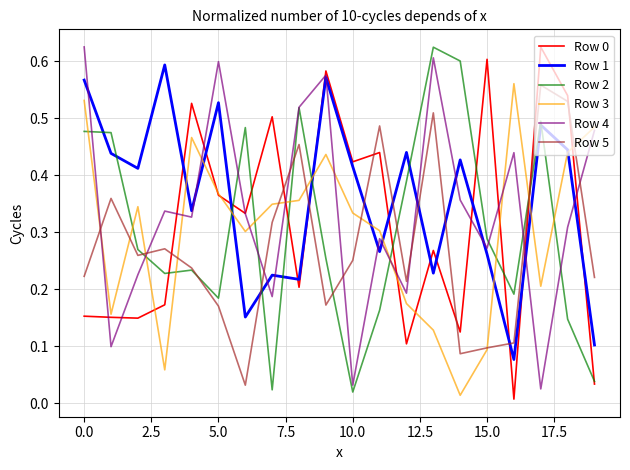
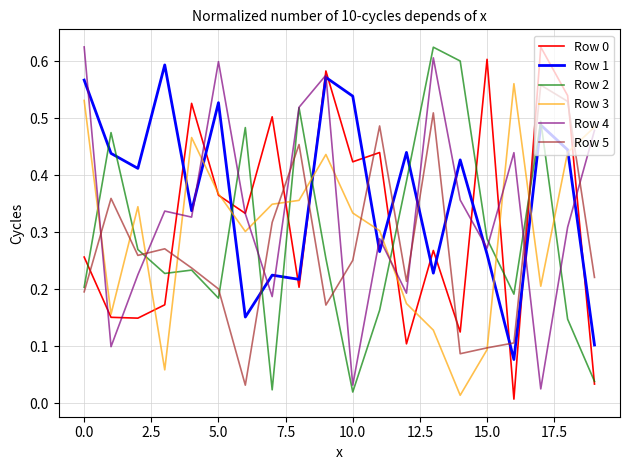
  {
    "Row 0": {
-     "0.0": 0.15,
+     "0.0": 0.26,
      "10.0": 0.42,
      "15.0": 0.60
    },
    "Row 1": {
      "0.0": 0.57,
      "5.0": 0.53,
-     "10.0": 0.41,
+     "10.0": 0.54,
      "15.0": 0.26
    },
    "Row 2": {
-     "0.0": 0.48,
+     "0.0": 0.20,
      "5.0": 0.18,
      "10.0": 0.02,
      "15.0": 0.29
    },
    "Row 3": {
      "0.0": 0.53,
      "10.0": 0.33
    },
    "Row 4": {
      "0.0": 0.63,
      "5.0": 0.60,
      "10.0": 0.03,
      "15.0": 0.27
    },
    "Row 5": {
-     "0.0": 0.22,
-     "5.0": 0.17,
+     "0.0": 0.20,
+     "5.0": 0.20,
      "10.0": 0.25
    }
  }
